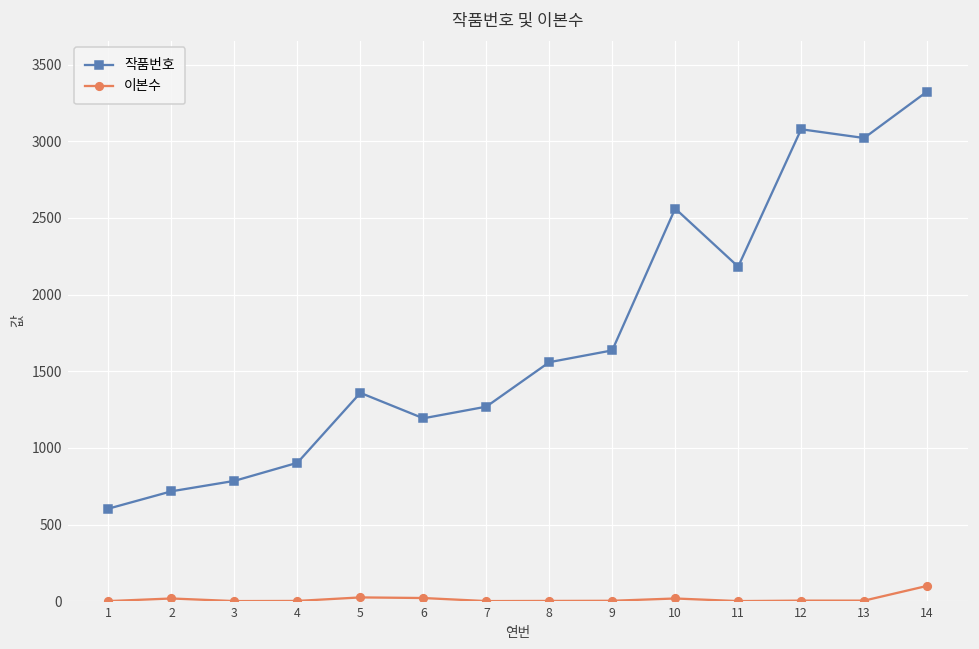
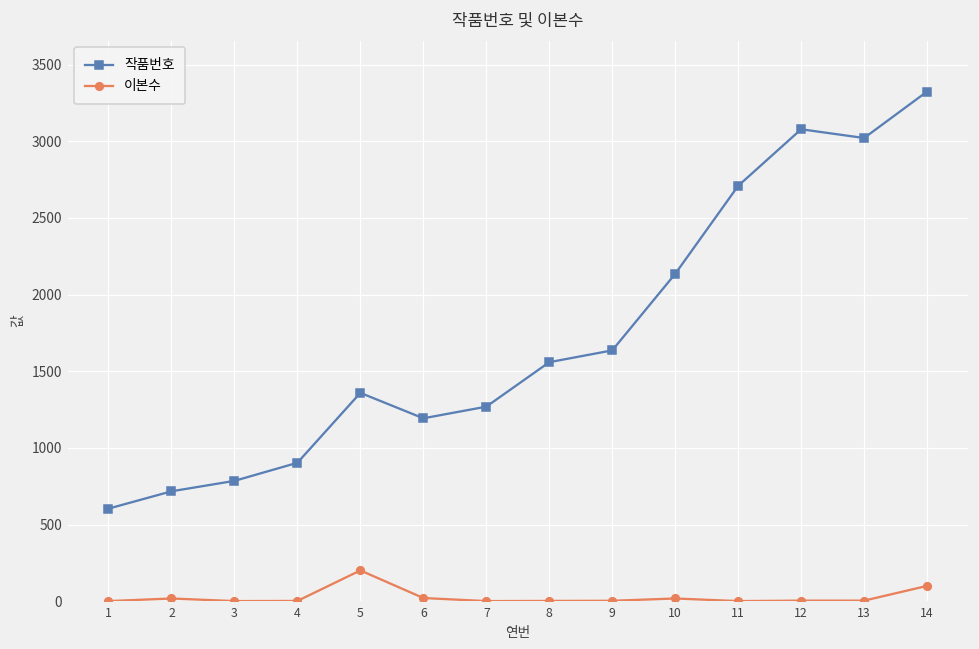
  {
    "작품번호": {
      "1": 600,
      "2": 720,
      "3": 790,
      "4": 900,
      "5": 1360,
      "6": 1190,
      "7": 1270,
      "8": 1560,
      "9": 1640,
-     "10": 2560,
-     "11": 2180,
+     "10": 2140,
+     "11": 2710,
      "12": 3080,
      "13": 3020,
      "14": 3320
    },
    "이본수": {
      "1": 0,
      "2": 20,
      "3": 0,
      "4": 0,
-     "5": 30,
+     "5": 200,
      "6": 20,
      "7": 0,
      "8": 0,
      "9": 0,
      "10": 20,
      "11": 0,
      "12": 0,
      "13": 0,
      "14": 100
    }
  }
